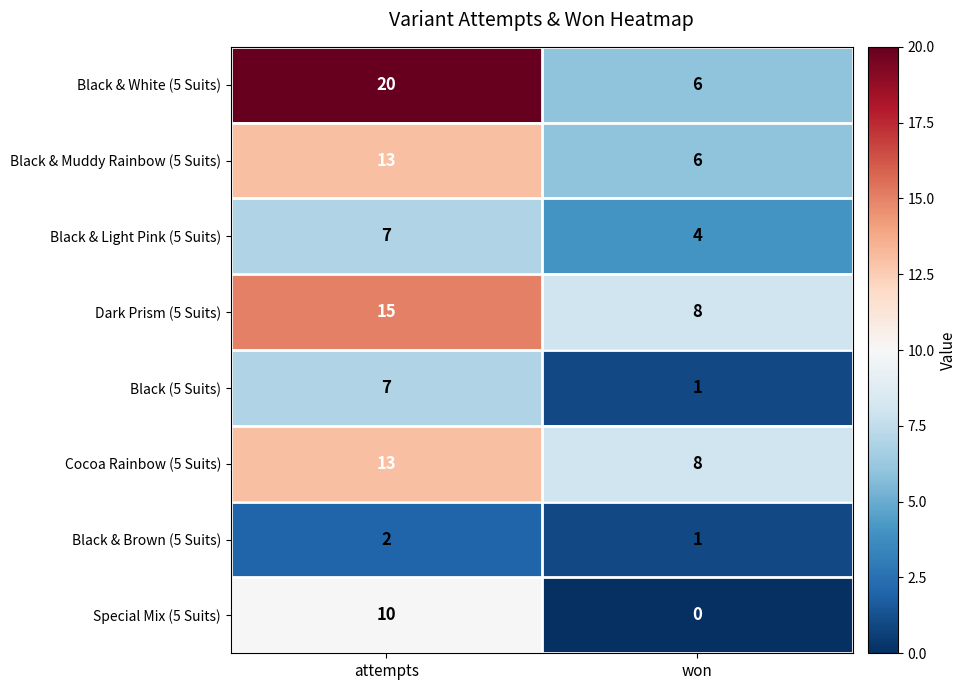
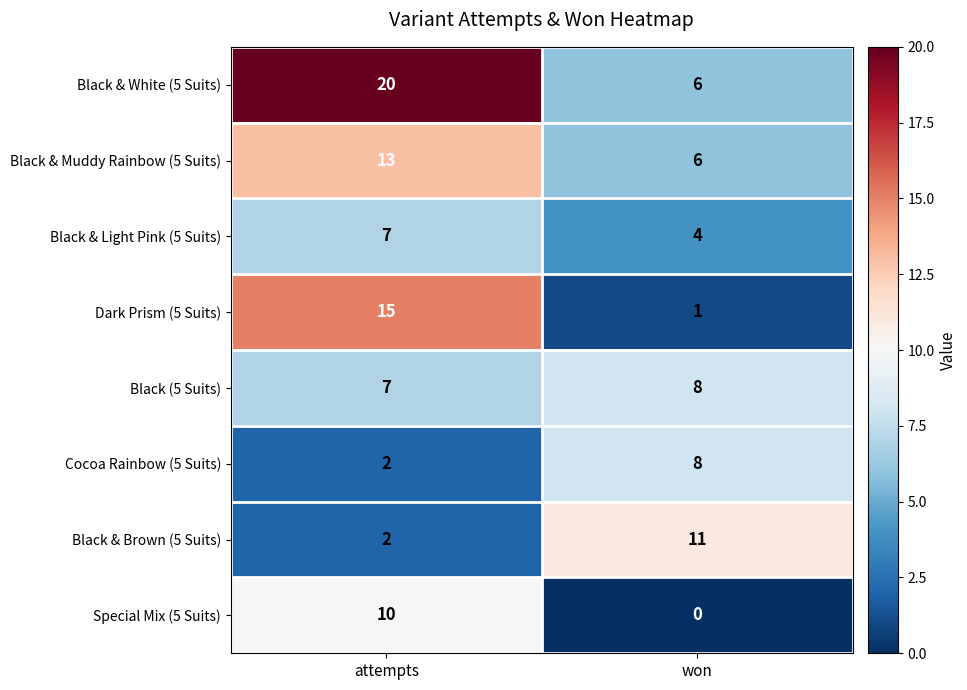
  {
    "Black & White (5 Suits)": {
      "attempts": 20,
      "won": 6
    },
    "Black & Muddy Rainbow (5 Suits)": {
      "attempts": 13,
      "won": 6
    },
    "Black & Light Pink (5 Suits)": {
      "attempts": 7,
      "won": 4
    },
    "Dark Prism (5 Suits)": {
      "attempts": 15,
-     "won": 8
+     "won": 1
    },
    "Black (5 Suits)": {
      "attempts": 7,
-     "won": 1
+     "won": 8
    },
    "Cocoa Rainbow (5 Suits)": {
-     "attempts": 13,
+     "attempts": 2,
      "won": 8
    },
    "Black & Brown (5 Suits)": {
      "attempts": 2,
-     "won": 1
+     "won": 11
    },
    "Special Mix (5 Suits)": {
      "attempts": 10,
      "won": 0
    }
  }
